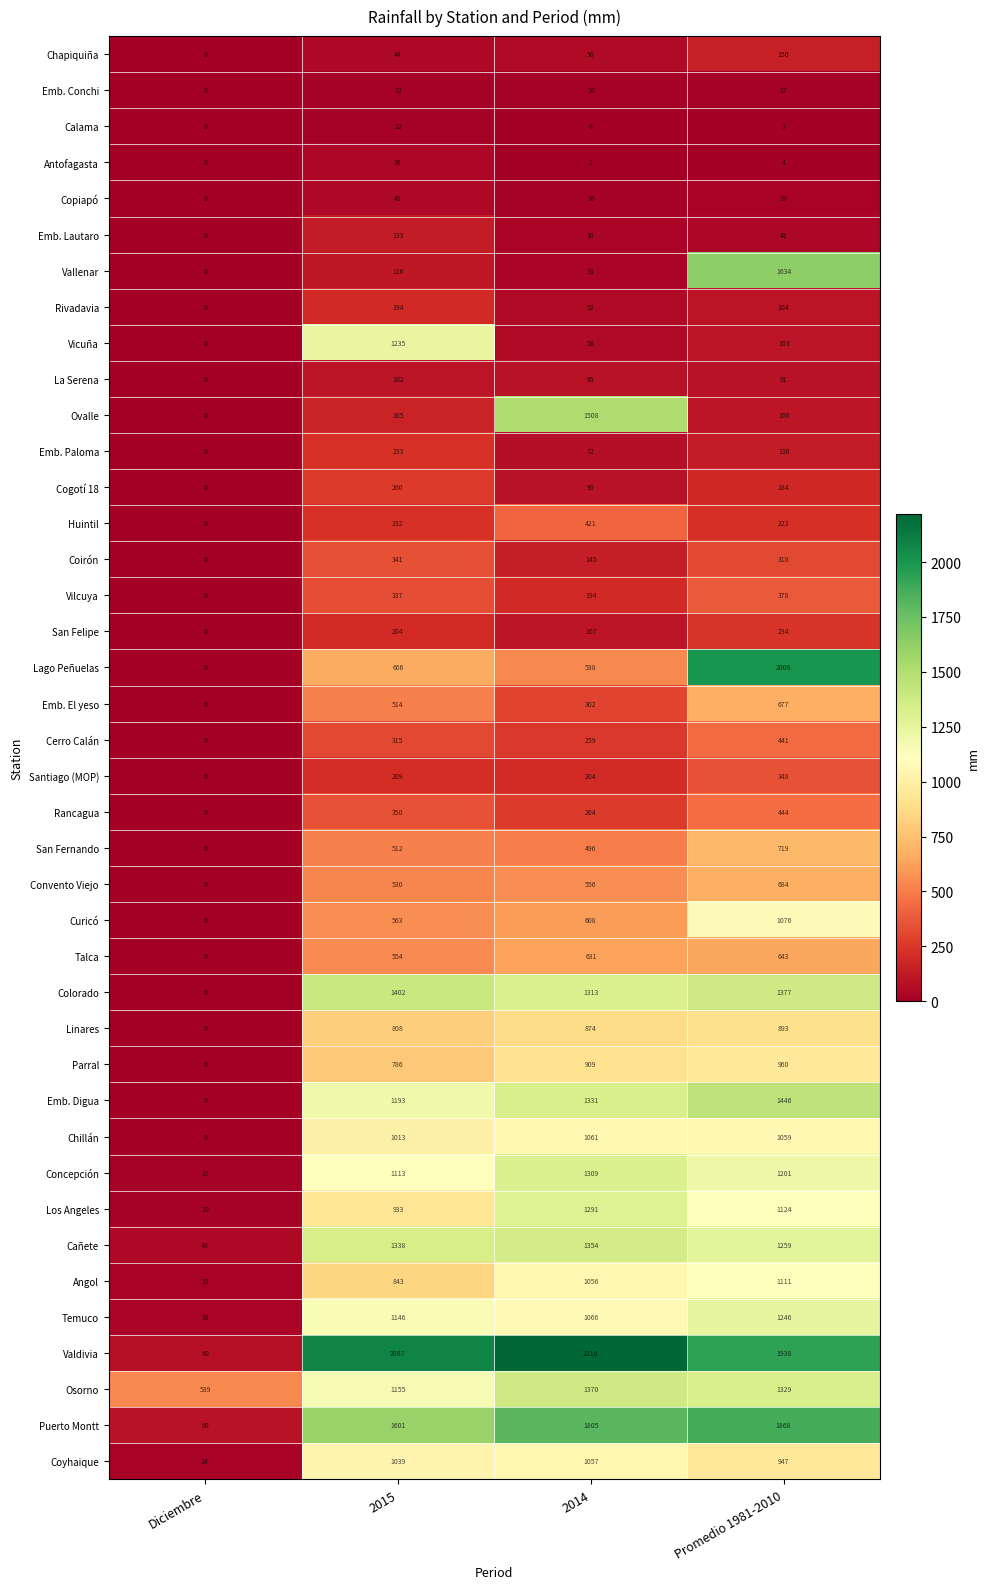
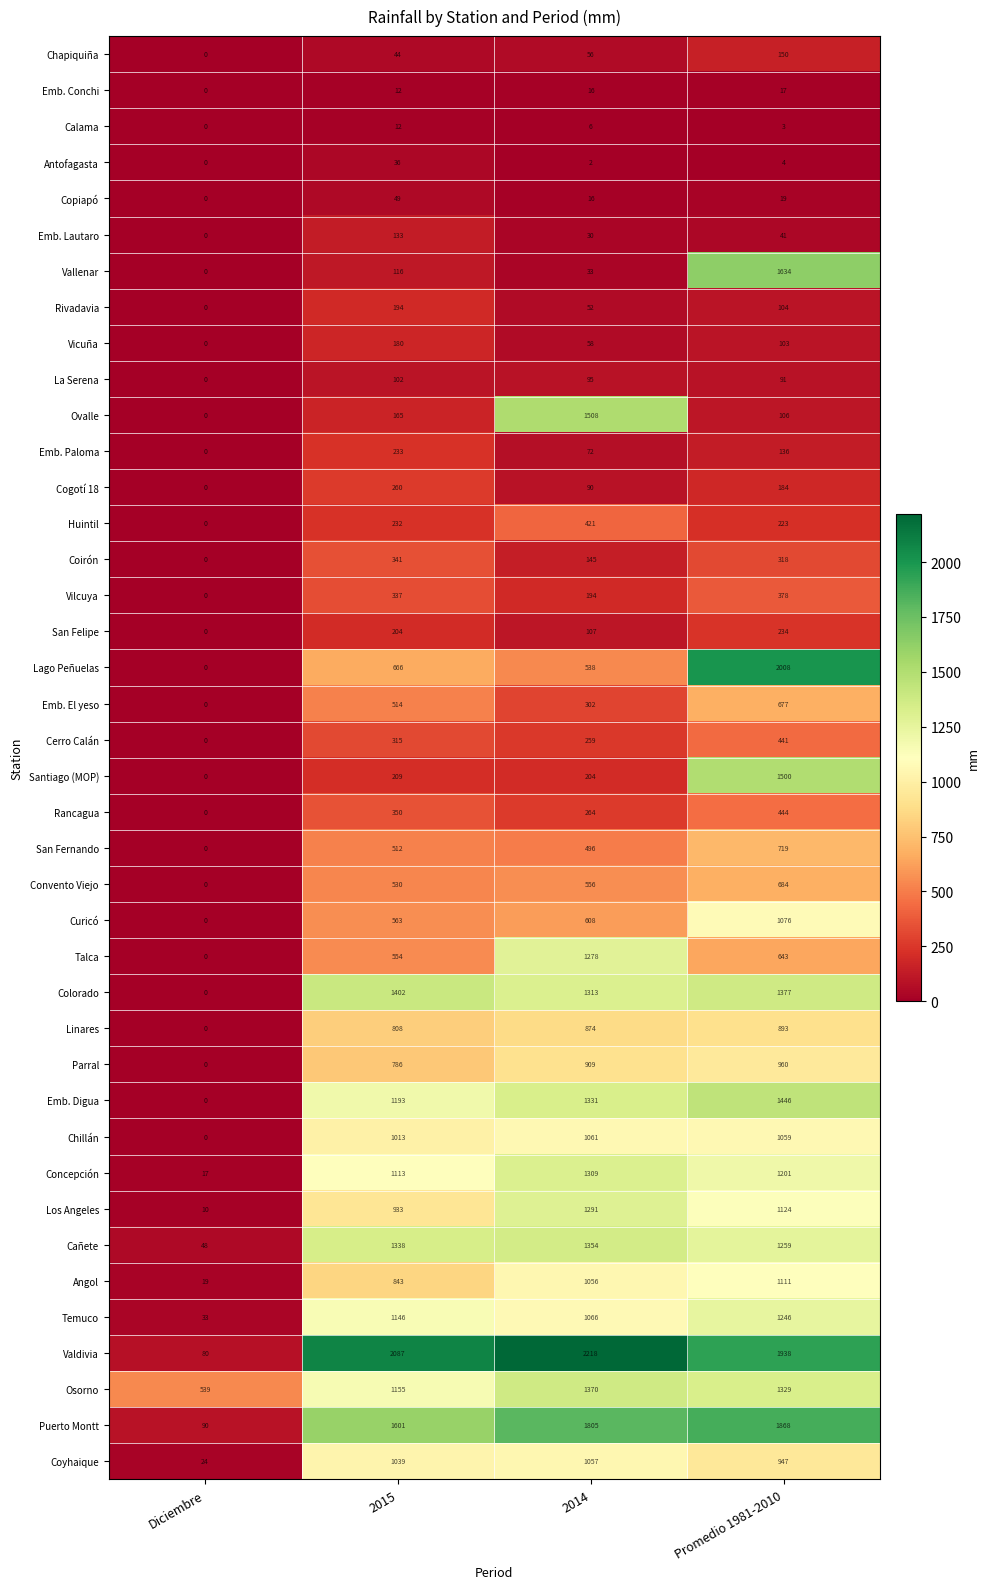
  {
    "Chapiquiña": {
      "Diciembre": 0,
      "2015": 44,
      "2014": 56,
      "Promedio 1981-2010": 150
    },
    "Emb. Conchi": {
      "Diciembre": 0,
      "2015": 12,
      "2014": 16,
      "Promedio 1981-2010": 17
    },
    "Calama": {
      "Diciembre": 0,
      "2015": 12,
      "2014": 6,
      "Promedio 1981-2010": 3
    },
    "Antofagasta": {
      "Diciembre": 0,
      "2015": 36,
      "2014": 2,
      "Promedio 1981-2010": 4
    },
    "Copiapó": {
      "Diciembre": 0,
      "2015": 49,
      "2014": 16,
      "Promedio 1981-2010": 19
    },
    "Emb. Lautaro": {
      "Diciembre": 0,
      "2015": 133,
      "2014": 30,
      "Promedio 1981-2010": 41
    },
    "Vallenar": {
      "Diciembre": 0,
      "2015": 116,
      "2014": 33,
      "Promedio 1981-2010": 1634
    },
    "Rivadavia": {
      "Diciembre": 0,
      "2015": 194,
      "2014": 52,
      "Promedio 1981-2010": 104
    },
    "Vicuña": {
      "Diciembre": 0,
-     "2015": 1235,
+     "2015": 180,
      "2014": 58,
      "Promedio 1981-2010": 103
    },
    "La Serena": {
      "Diciembre": 0,
      "2015": 102,
      "2014": 95,
      "Promedio 1981-2010": 91
    },
    "Ovalle": {
      "Diciembre": 0,
      "2015": 165,
      "2014": 1508,
      "Promedio 1981-2010": 106
    },
    "Emb. Paloma": {
      "Diciembre": 0,
      "2015": 233,
      "2014": 72,
      "Promedio 1981-2010": 136
    },
    "Cogotí 18": {
      "Diciembre": 0,
      "2015": 260,
      "2014": 90,
      "Promedio 1981-2010": 184
    },
    "Huintil": {
      "Diciembre": 0,
      "2015": 232,
      "2014": 421,
      "Promedio 1981-2010": 223
    },
    "Coirón": {
      "Diciembre": 0,
      "2015": 341,
      "2014": 145,
      "Promedio 1981-2010": 318
    },
    "Vilcuya": {
      "Diciembre": 0,
      "2015": 337,
      "2014": 194,
      "Promedio 1981-2010": 378
    },
    "San Felipe": {
      "Diciembre": 0,
      "2015": 204,
      "2014": 107,
      "Promedio 1981-2010": 234
    },
    "Lago Peñuelas": {
      "Diciembre": 0,
      "2015": 666,
      "2014": 538,
      "Promedio 1981-2010": 2008
    },
    "Emb. El yeso": {
      "Diciembre": 0,
      "2015": 514,
      "2014": 302,
      "Promedio 1981-2010": 677
    },
    "Cerro Calán": {
      "Diciembre": 0,
      "2015": 315,
      "2014": 259,
      "Promedio 1981-2010": 441
    },
    "Santiago (MOP)": {
      "Diciembre": 0,
      "2015": 209,
      "2014": 204,
-     "Promedio 1981-2010": 348
+     "Promedio 1981-2010": 1500
    },
    "Rancagua": {
      "Diciembre": 0,
      "2015": 350,
      "2014": 264,
      "Promedio 1981-2010": 444
    },
    "San Fernando": {
      "Diciembre": 0,
      "2015": 512,
      "2014": 496,
      "Promedio 1981-2010": 719
    },
    "Convento Viejo": {
      "Diciembre": 0,
      "2015": 530,
      "2014": 556,
      "Promedio 1981-2010": 684
    },
    "Curicó": {
      "Diciembre": 0,
      "2015": 563,
      "2014": 608,
      "Promedio 1981-2010": 1076
    },
    "Talca": {
      "Diciembre": 0,
      "2015": 554,
-     "2014": 631,
+     "2014": 1278,
      "Promedio 1981-2010": 643
    },
    "Colorado": {
      "Diciembre": 0,
      "2015": 1402,
      "2014": 1313,
      "Promedio 1981-2010": 1377
    },
    "Linares": {
      "Diciembre": 0,
      "2015": 808,
      "2014": 874,
      "Promedio 1981-2010": 893
    },
    "Parral": {
      "Diciembre": 0,
      "2015": 786,
      "2014": 909,
      "Promedio 1981-2010": 960
    },
    "Emb. Digua": {
      "Diciembre": 0,
      "2015": 1193,
      "2014": 1331,
      "Promedio 1981-2010": 1446
    },
    "Chillán": {
      "Diciembre": 0,
      "2015": 1013,
      "2014": 1061,
      "Promedio 1981-2010": 1059
    },
    "Concepción": {
      "Diciembre": 17,
      "2015": 1113,
      "2014": 1309,
      "Promedio 1981-2010": 1201
    },
    "Los Angeles": {
      "Diciembre": 10,
      "2015": 933,
      "2014": 1291,
      "Promedio 1981-2010": 1124
    },
    "Cañete": {
      "Diciembre": 48,
      "2015": 1338,
      "2014": 1354,
      "Promedio 1981-2010": 1259
    },
    "Angol": {
      "Diciembre": 19,
      "2015": 843,
      "2014": 1056,
      "Promedio 1981-2010": 1111
    },
    "Temuco": {
      "Diciembre": 33,
      "2015": 1146,
      "2014": 1066,
      "Promedio 1981-2010": 1246
    },
    "Valdivia": {
      "Diciembre": 80,
      "2015": 2087,
      "2014": 2218,
      "Promedio 1981-2010": 1938
    },
    "Osorno": {
      "Diciembre": 539,
      "2015": 1155,
      "2014": 1370,
      "Promedio 1981-2010": 1329
    },
    "Puerto Montt": {
      "Diciembre": 90,
      "2015": 1601,
      "2014": 1805,
      "Promedio 1981-2010": 1868
    },
    "Coyhaique": {
      "Diciembre": 24,
      "2015": 1039,
      "2014": 1057,
      "Promedio 1981-2010": 947
    }
  }
